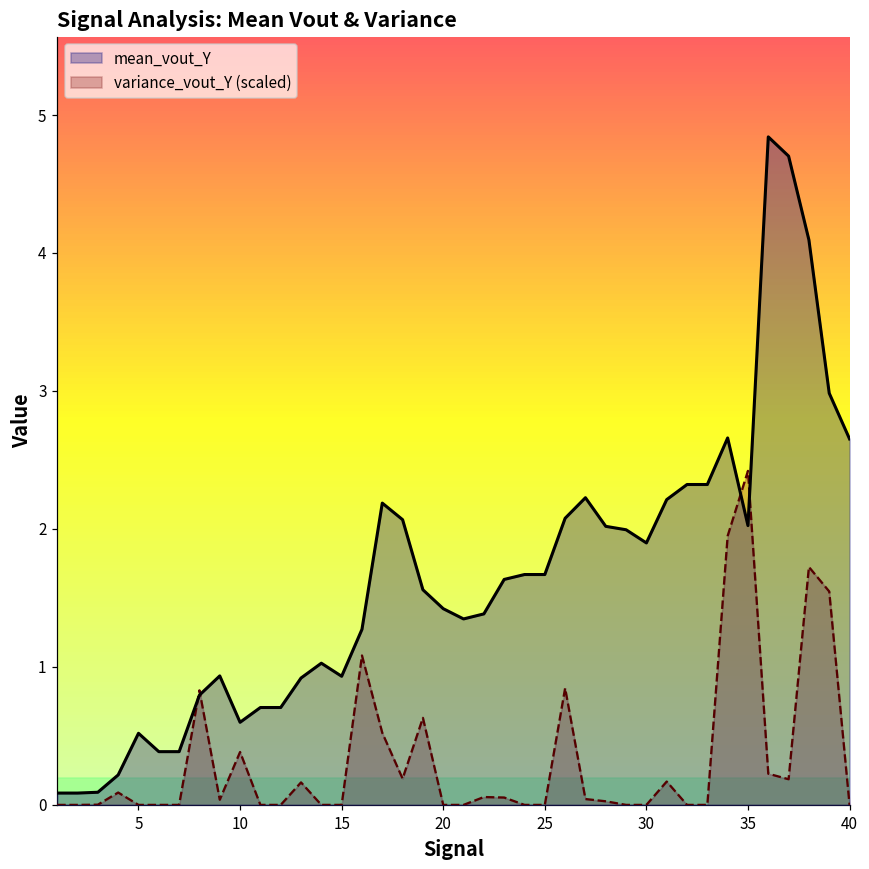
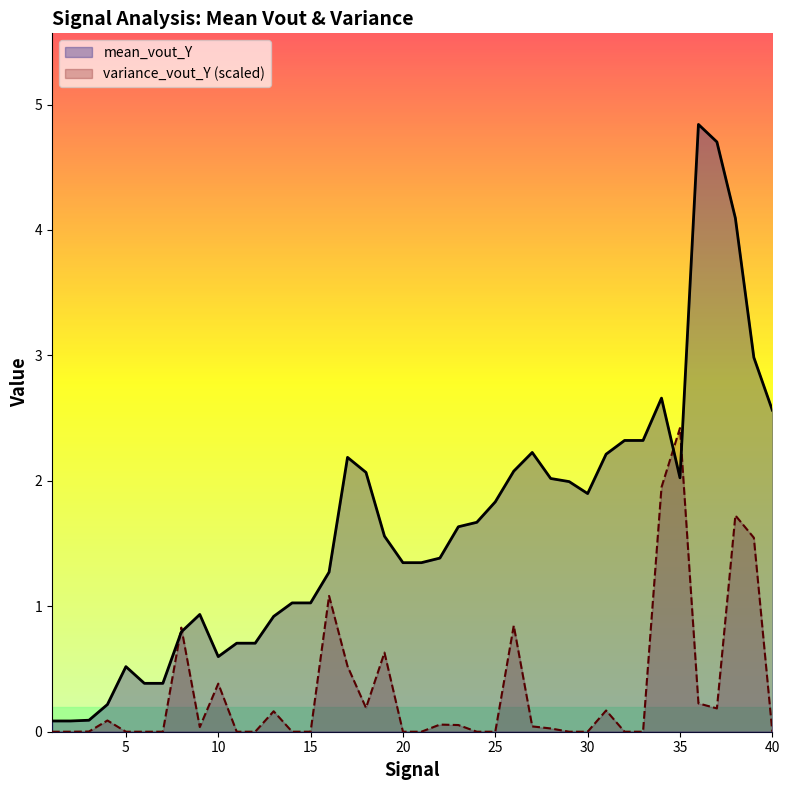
  {
    "mean_vout_Y": {
      "5": 0.52,
      "10": 0.60,
-     "15": 0.93,
-     "20": 1.42,
-     "25": 1.67,
+     "15": 1.03,
+     "20": 1.35,
+     "25": 1.83,
      "30": 1.90,
      "35": 2.02,
-     "40": 2.65
+     "40": 2.56
    },
    "variance_vout_Y (scaled)": {
      "10": 0.38,
      "35": 2.42
    }
  }
